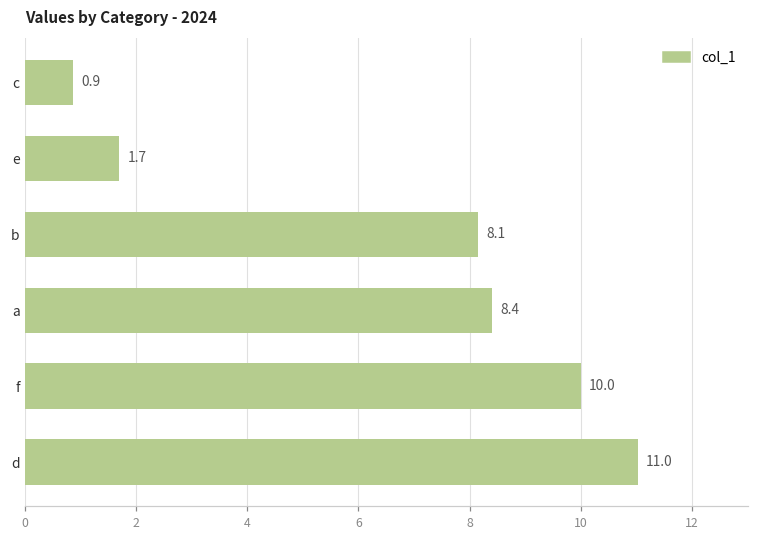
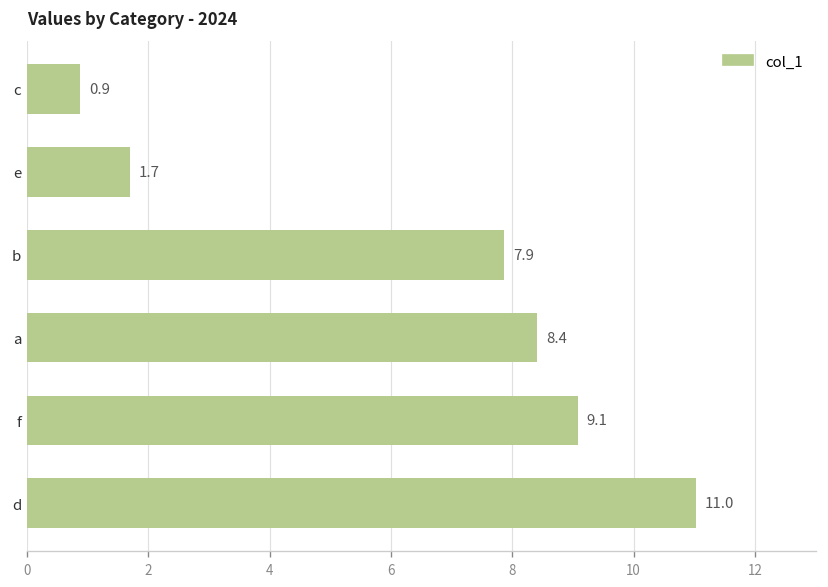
  {
    "c": 0.9,
    "e": 1.7,
-   "b": 8.1,
+   "b": 7.9,
    "a": 8.4,
-   "f": 10.0,
+   "f": 9.1,
    "d": 11.0
  }
